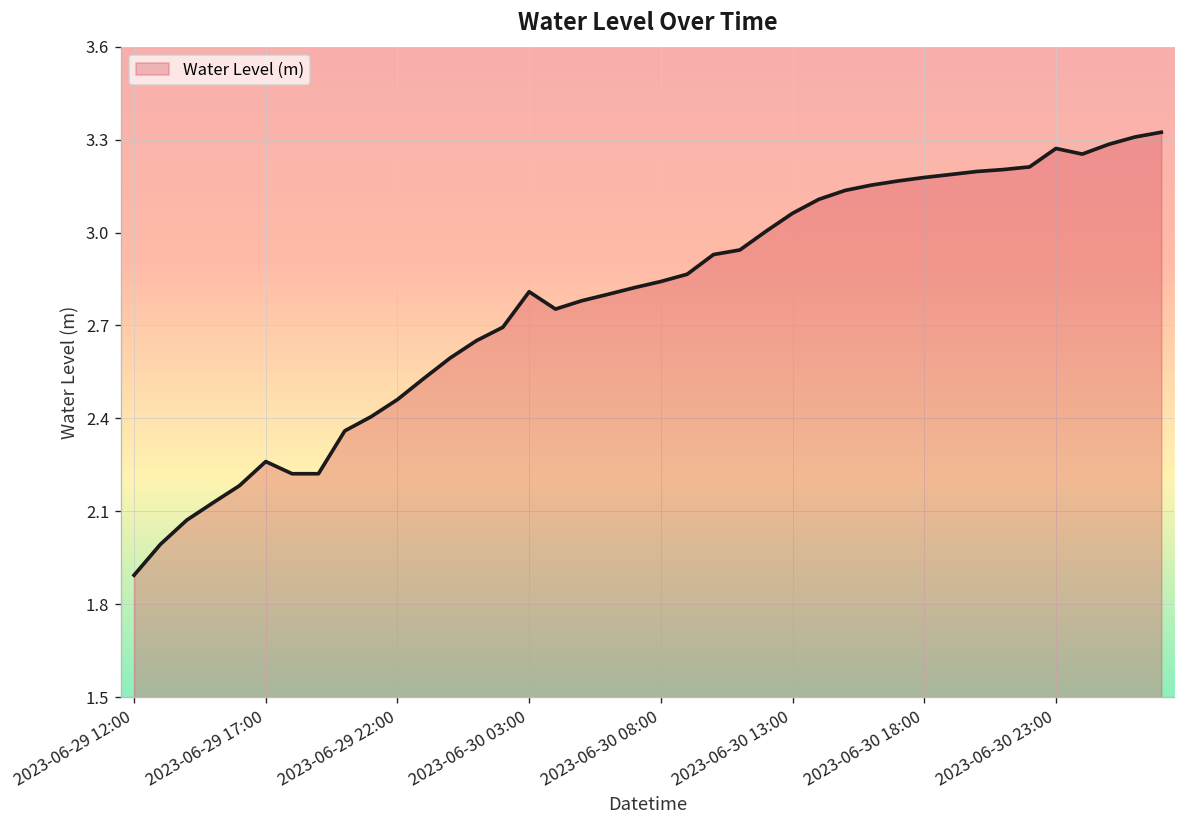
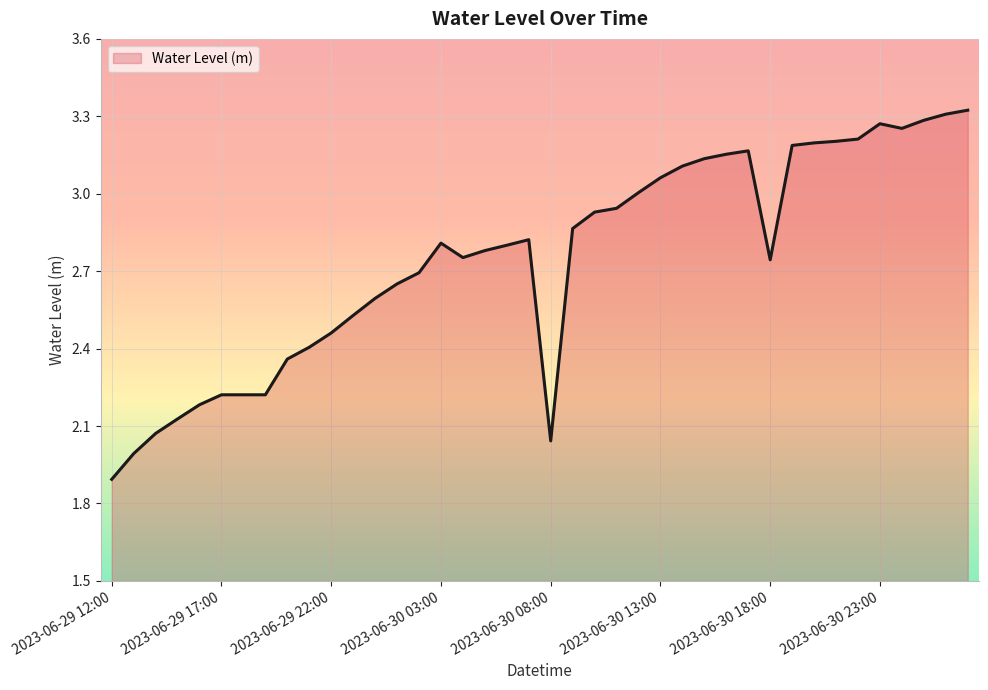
  {
    "2023-06-29 12:00": 1.89,
-   "2023-06-29 17:00": 2.26,
+   "2023-06-29 17:00": 2.22,
    "2023-06-29 22:00": 2.46,
    "2023-06-30 03:00": 2.81,
-   "2023-06-30 08:00": 2.84,
+   "2023-06-30 08:00": 2.04,
    "2023-06-30 13:00": 3.06,
-   "2023-06-30 18:00": 3.18,
+   "2023-06-30 18:00": 2.74,
    "2023-06-30 23:00": 3.27
  }
